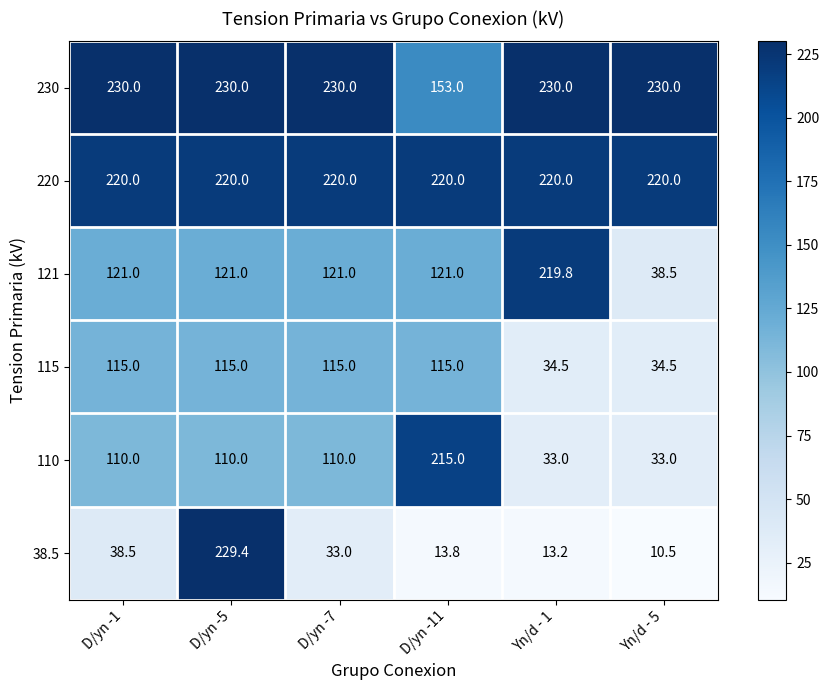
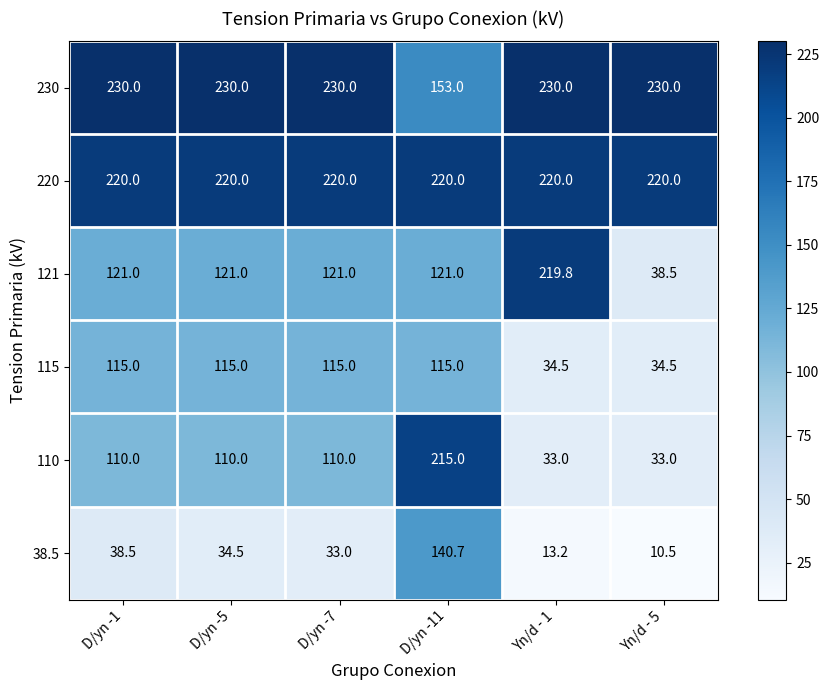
  {
    "230": {
      "D/yn -1": 230.0,
      "D/yn -5": 230.0,
      "D/yn -7": 230.0,
      "D/yn -11": 153.0,
      "Yn/d - 1": 230.0,
      "Yn/d - 5": 230.0
    },
    "220": {
      "D/yn -1": 220.0,
      "D/yn -5": 220.0,
      "D/yn -7": 220.0,
      "D/yn -11": 220.0,
      "Yn/d - 1": 220.0,
      "Yn/d - 5": 220.0
    },
    "121": {
      "D/yn -1": 121.0,
      "D/yn -5": 121.0,
      "D/yn -7": 121.0,
      "D/yn -11": 121.0,
      "Yn/d - 1": 219.8,
      "Yn/d - 5": 38.5
    },
    "115": {
      "D/yn -1": 115.0,
      "D/yn -5": 115.0,
      "D/yn -7": 115.0,
      "D/yn -11": 115.0,
      "Yn/d - 1": 34.5,
      "Yn/d - 5": 34.5
    },
    "110": {
      "D/yn -1": 110.0,
      "D/yn -5": 110.0,
      "D/yn -7": 110.0,
      "D/yn -11": 215.0,
      "Yn/d - 1": 33.0,
      "Yn/d - 5": 33.0
    },
    "38.5": {
      "D/yn -1": 38.5,
-     "D/yn -5": 229.4,
+     "D/yn -5": 34.5,
      "D/yn -7": 33.0,
-     "D/yn -11": 13.8,
+     "D/yn -11": 140.7,
      "Yn/d - 1": 13.2,
      "Yn/d - 5": 10.5
    }
  }
